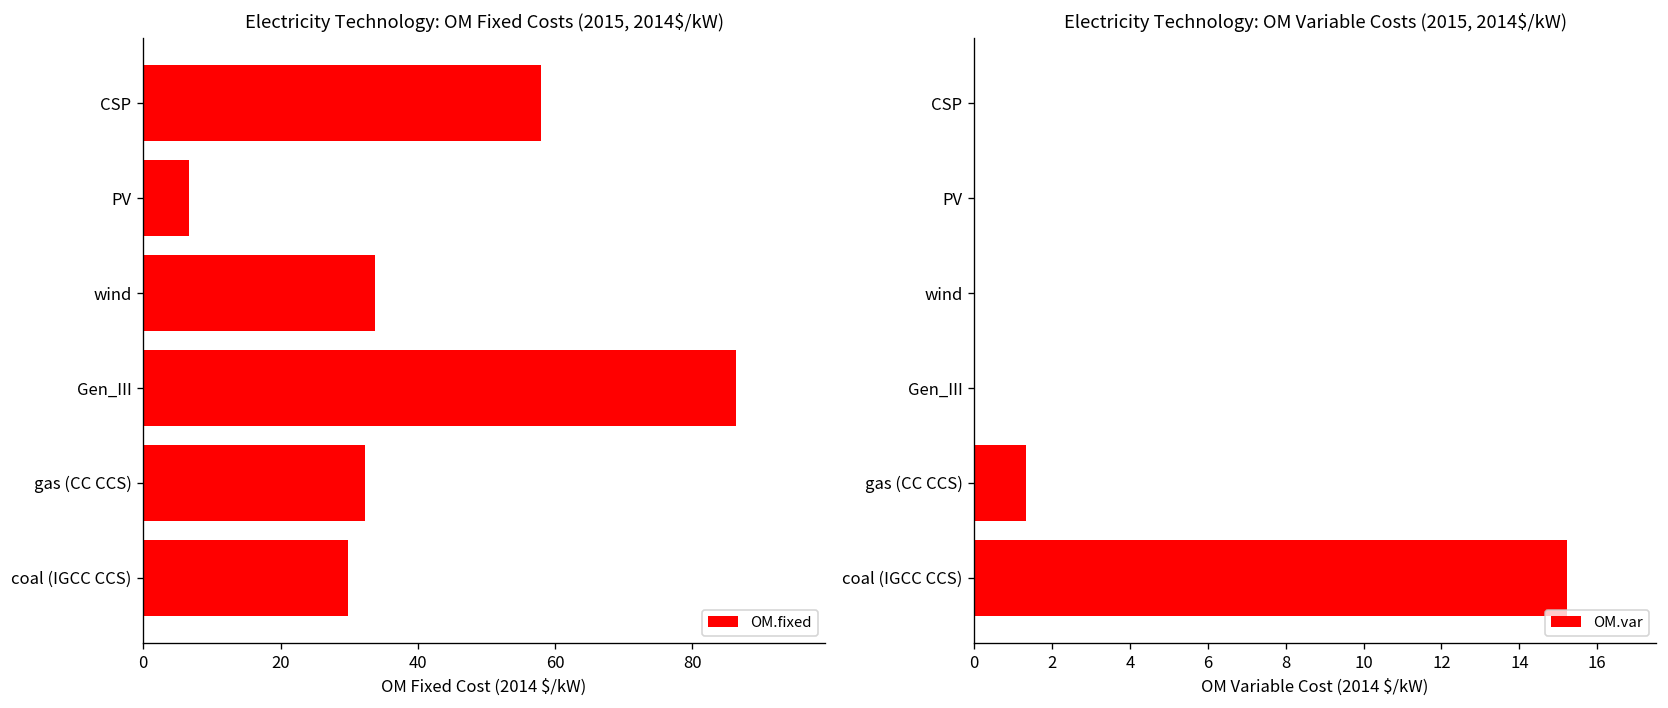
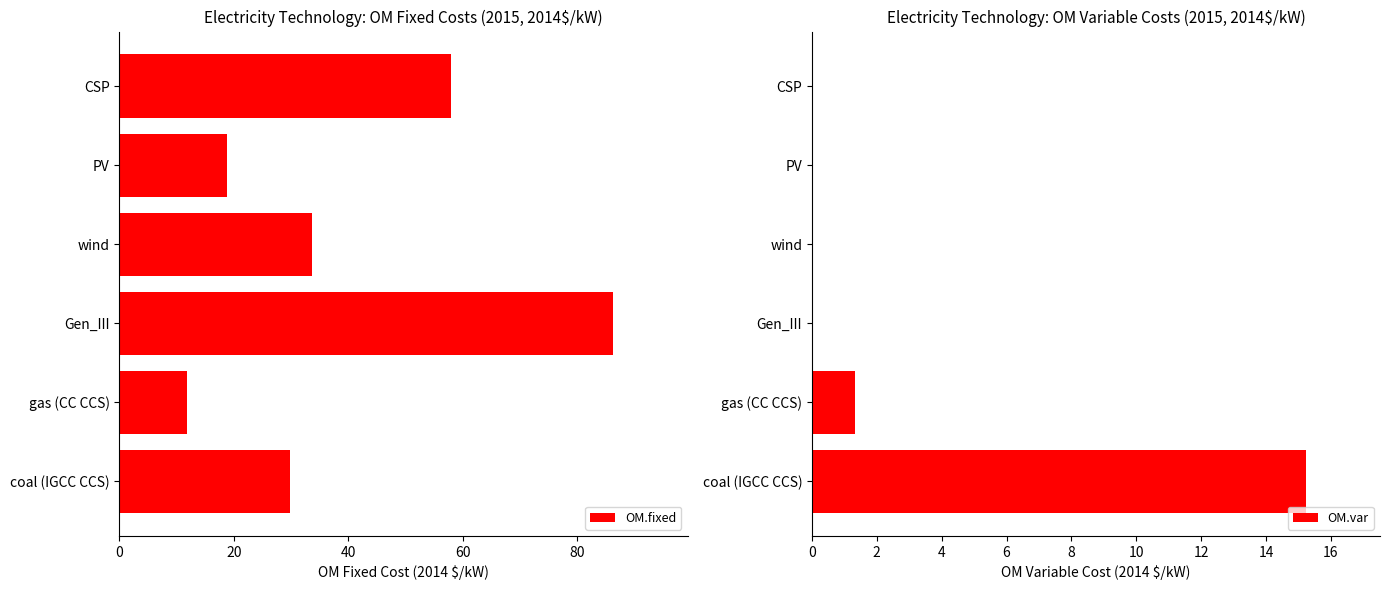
  {
    "Electricity Technology: OM Fixed Costs (2015, 2014$/kW)": {
      "CSP": 58,
-     "PV": 7,
+     "PV": 19,
      "wind": 34,
      "Gen_III": 86,
-     "gas (CC CCS)": 32,
+     "gas (CC CCS)": 12,
      "coal (IGCC CCS)": 30
    },
    "Electricity Technology: OM Variable Costs (2015, 2014$/kW)": {
      "CSP": 0.0,
      "PV": 0.0,
      "wind": 0.0,
      "Gen_III": 0.0,
      "gas (CC CCS)": 1.3,
      "coal (IGCC CCS)": 15.2
    }
  }
